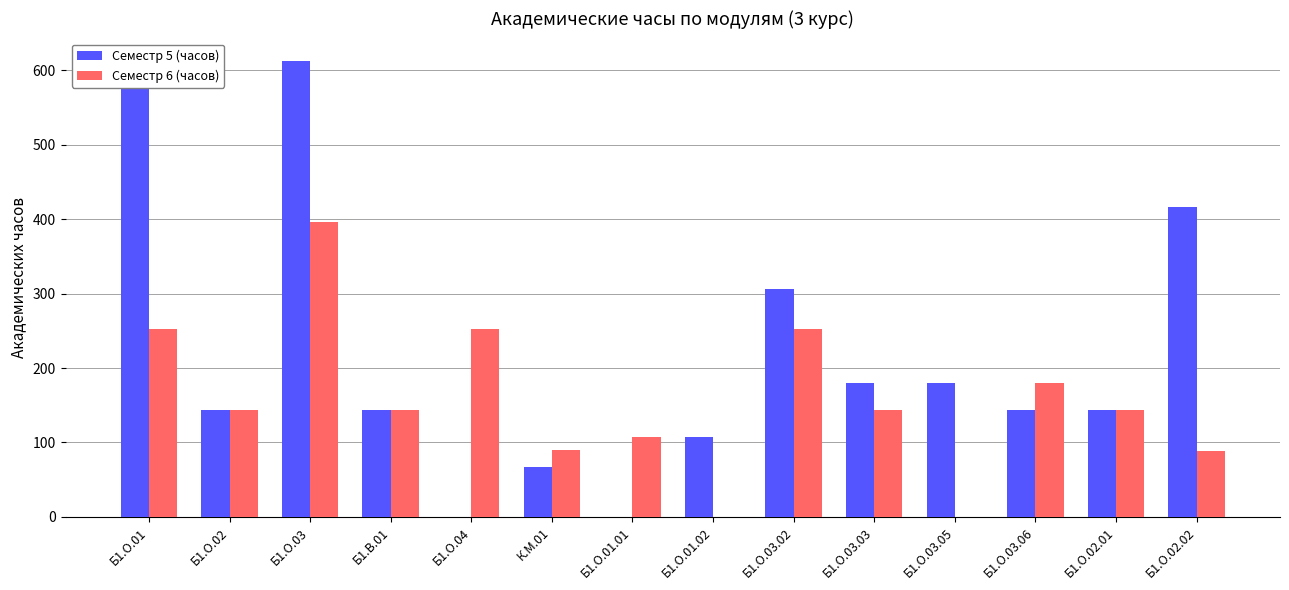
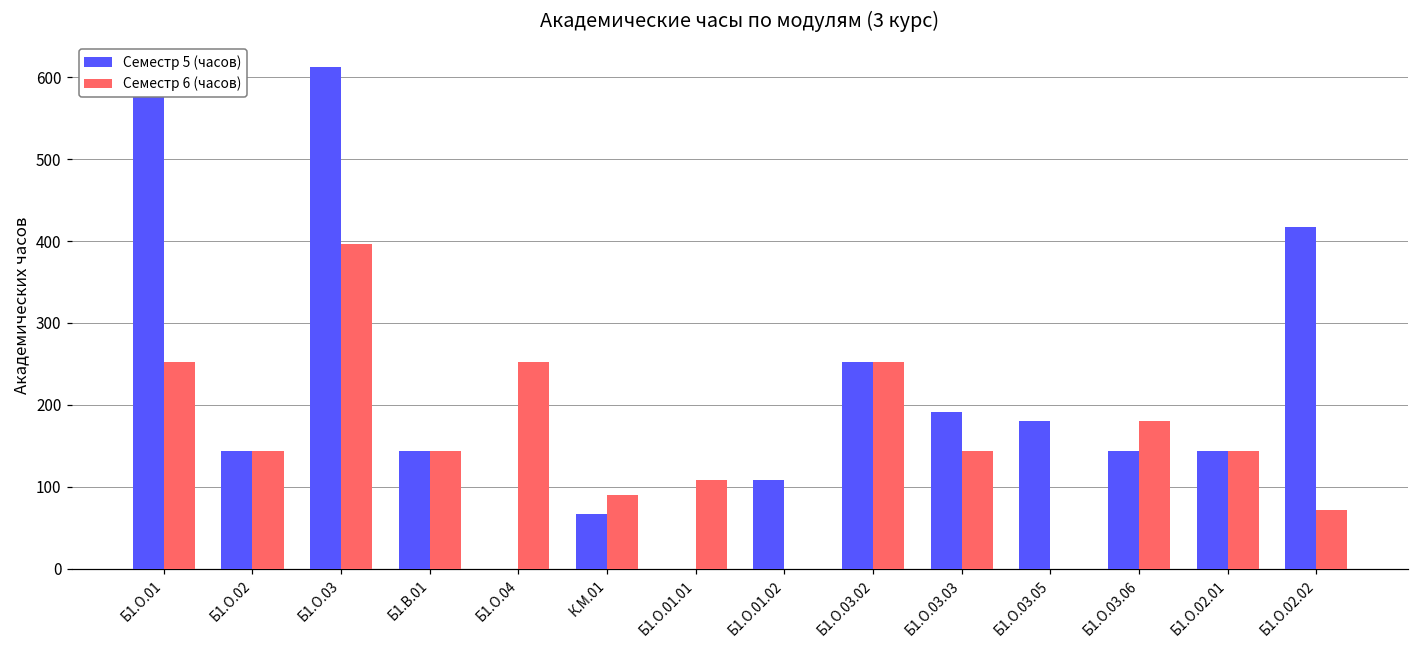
  {
    "Семестр 5 (часов)": {
      "Б1.О.02": 140,
      "Б1.О.03": 610,
      "Б1.В.01": 140,
      "Б1.О.04": 0,
      "К.М.01": 70,
      "Б1.О.01.01": 0,
      "Б1.О.01.02": 110,
-     "Б1.О.03.02": 310,
-     "Б1.О.03.03": 180,
+     "Б1.О.03.02": 250,
+     "Б1.О.03.03": 190,
      "Б1.О.03.05": 180,
      "Б1.О.03.06": 140,
      "Б1.О.02.01": 140,
      "Б1.О.02.02": 420
    },
    "Семестр 6 (часов)": {
      "Б1.О.01": 250,
      "Б1.О.02": 140,
      "Б1.О.03": 400,
      "Б1.В.01": 140,
      "Б1.О.04": 250,
      "К.М.01": 90,
      "Б1.О.01.01": 110,
      "Б1.О.01.02": 0,
      "Б1.О.03.02": 250,
      "Б1.О.03.03": 140,
      "Б1.О.03.05": 0,
      "Б1.О.03.06": 180,
      "Б1.О.02.01": 140,
-     "Б1.О.02.02": 90
+     "Б1.О.02.02": 70
    }
  }
